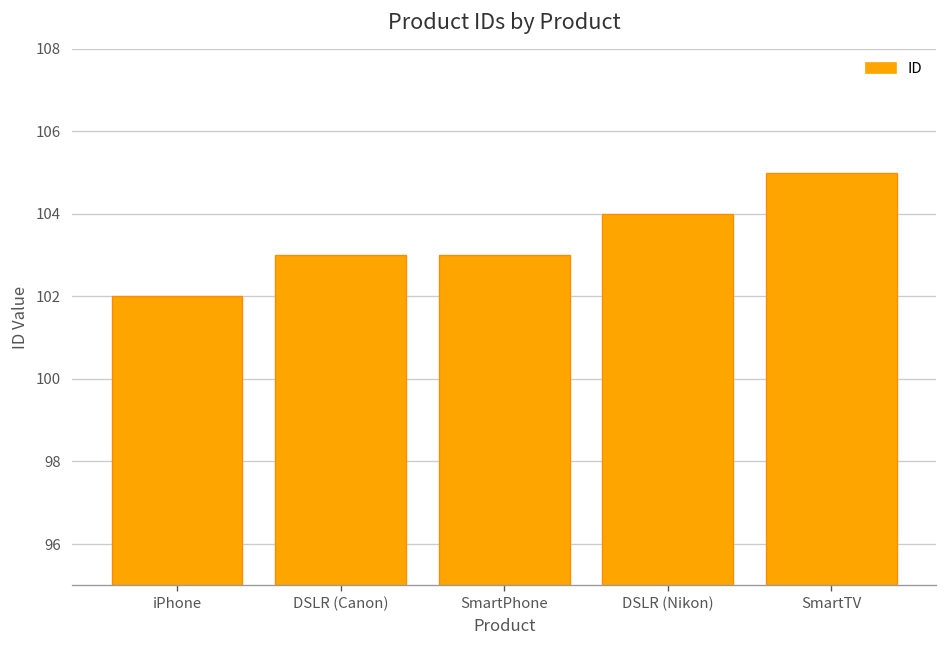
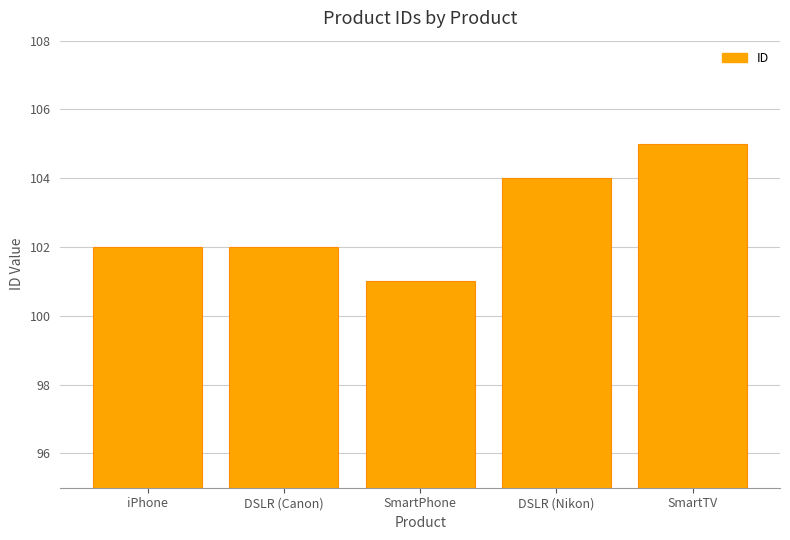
  {
    "iPhone": 102,
-   "DSLR (Canon)": 103,
-   "SmartPhone": 103,
+   "DSLR (Canon)": 102,
+   "SmartPhone": 101,
    "DSLR (Nikon)": 104,
    "SmartTV": 105
  }
